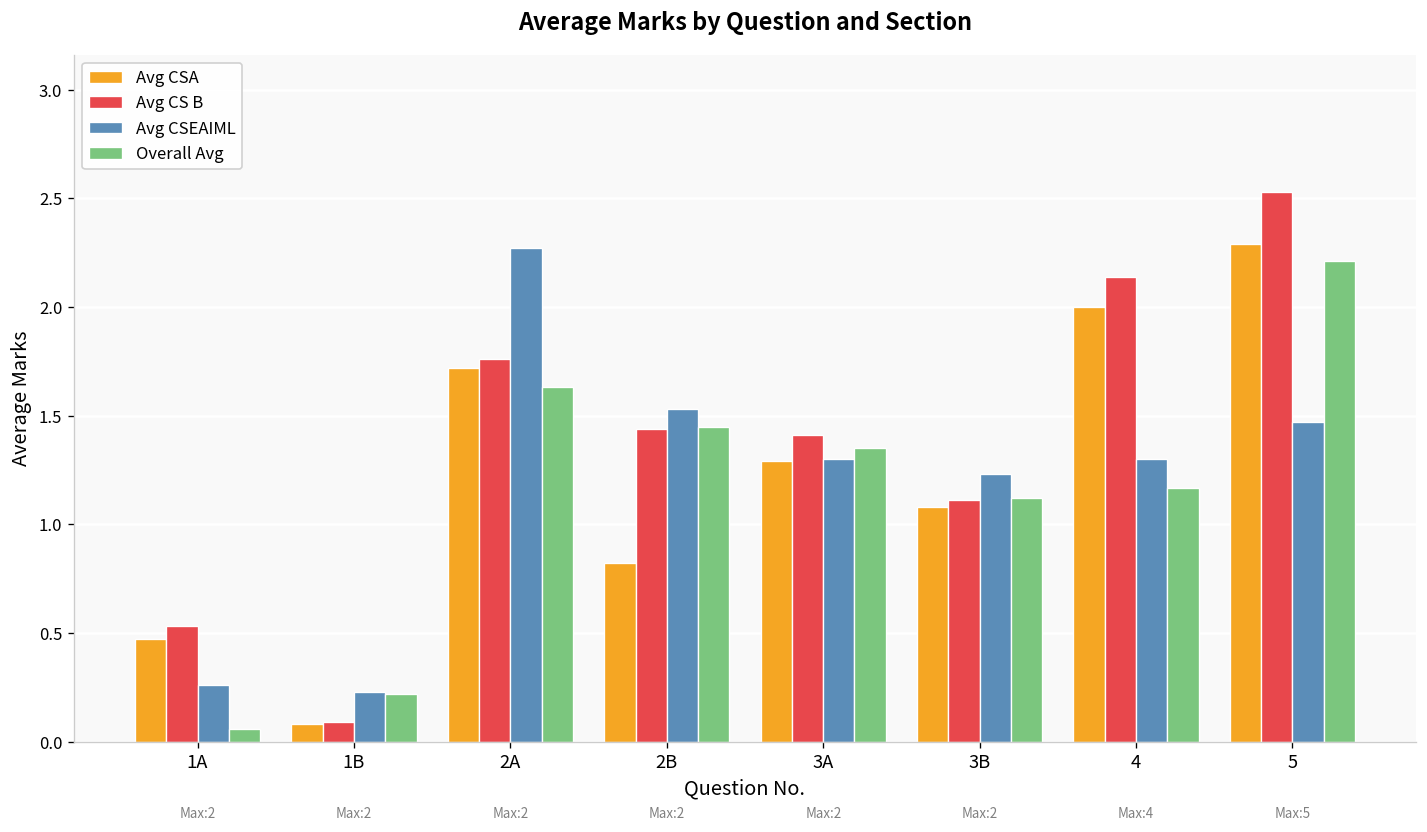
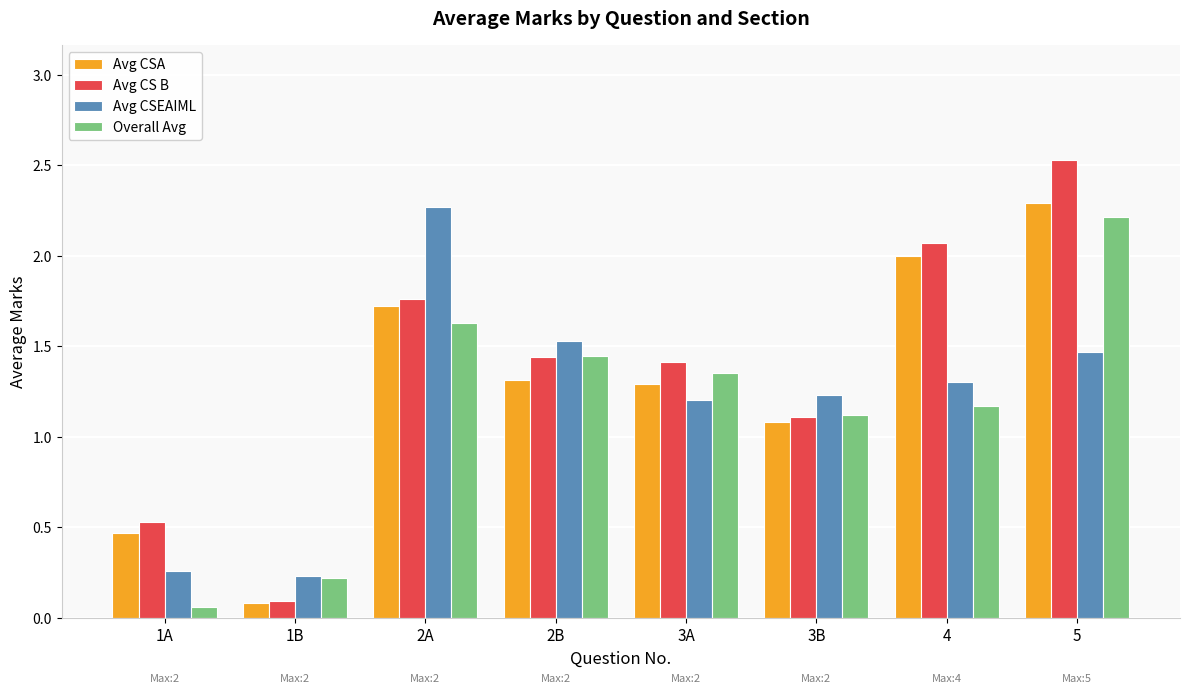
  {
    "Avg CSA": {
      "1A": 0.47,
      "1B": 0.08,
      "2A": 1.72,
-     "2B": 0.82,
+     "2B": 1.31,
      "3A": 1.29,
      "3B": 1.08,
      "4": 2.00,
      "5": 2.29
    },
    "Avg CS B": {
      "1A": 0.53,
      "1B": 0.09,
      "2A": 1.76,
      "2B": 1.44,
      "3A": 1.41,
      "3B": 1.11,
-     "4": 2.14,
+     "4": 2.07,
      "5": 2.53
    },
    "Avg CSEAIML": {
      "1A": 0.26,
      "1B": 0.23,
      "2A": 2.27,
      "2B": 1.53,
-     "3A": 1.3,
+     "3A": 1.2,
      "3B": 1.23,
      "4": 1.3,
      "5": 1.47
    },
    "Overall Avg": {
      "1A": 0.06,
      "1B": 0.22,
      "2A": 1.63,
      "2B": 1.45,
      "3A": 1.35,
      "3B": 1.12,
      "4": 1.17,
      "5": 2.21
    }
  }
